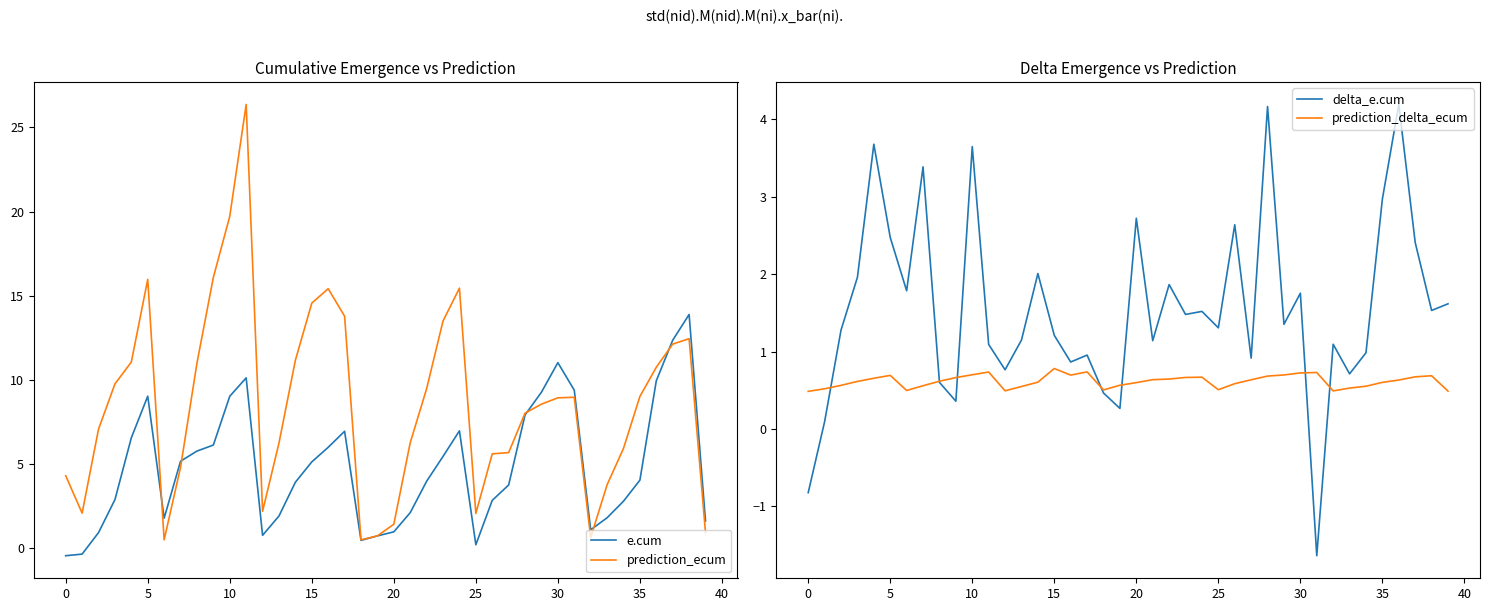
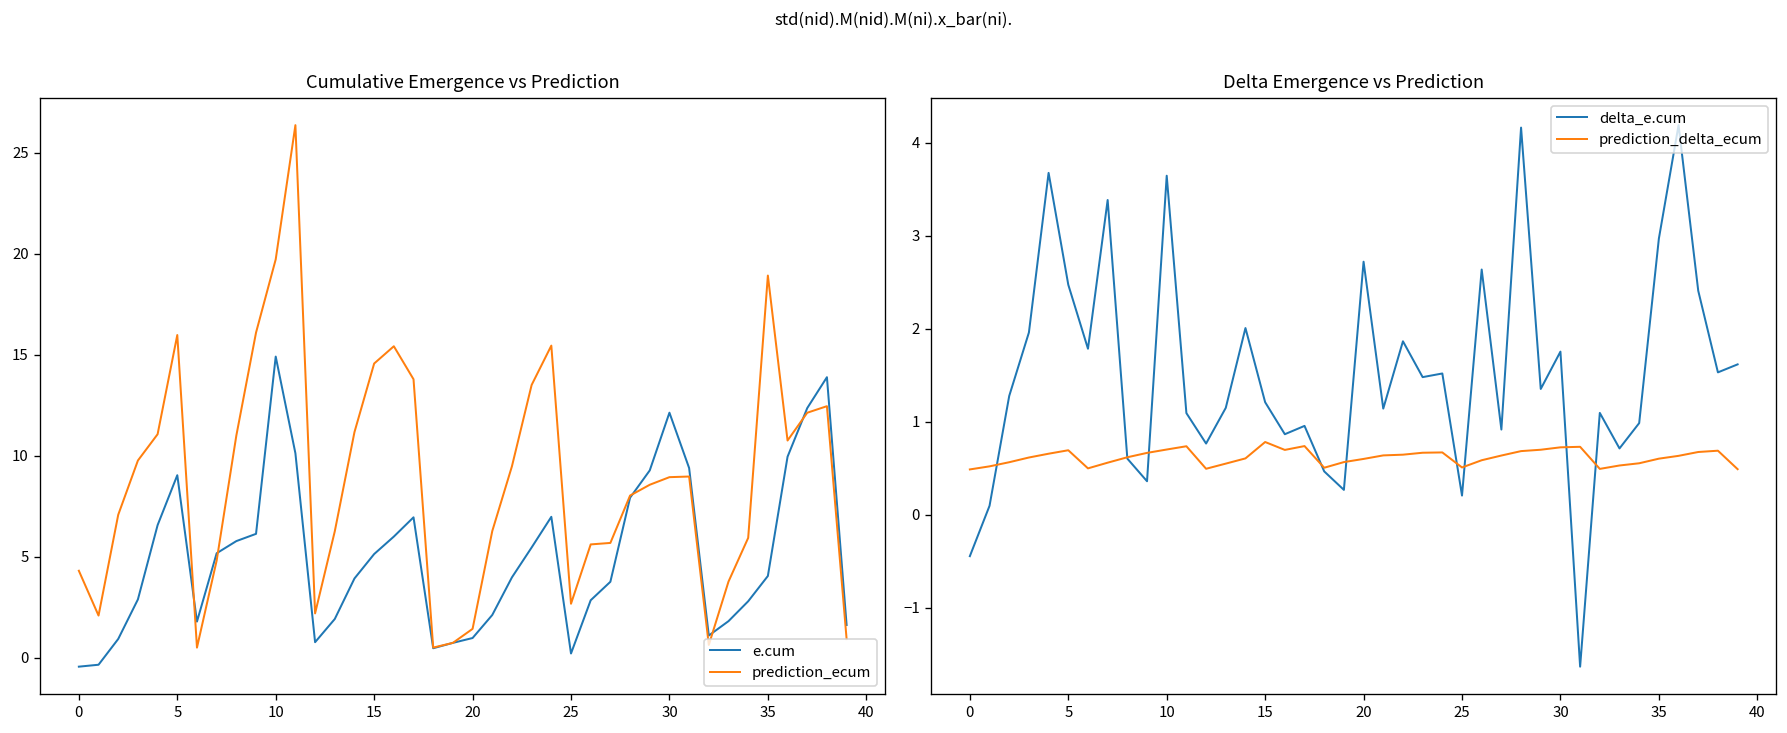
  {
    "Cumulative Emergence vs Prediction": {
      "e.cum": {
        "0": -0.4,
        "5": 9.0,
-       "10": 9.0,
+       "10": 14.9,
        "15": 5.1,
        "20": 1.0,
        "25": 0.2,
-       "30": 11.0,
+       "30": 12.1,
        "35": 4.0
      },
      "prediction_ecum": {
        "0": 4.3,
        "5": 16.0,
        "10": 19.7,
        "15": 14.6,
        "20": 1.4,
-       "25": 2.1,
+       "25": 2.7,
        "30": 8.9,
-       "35": 9.0
+       "35": 18.9
      }
    },
    "Delta Emergence vs Prediction": {
      "delta_e.cum": {
-       "0": -0.8,
+       "0": -0.4,
        "5": 2.5,
        "10": 3.6,
        "15": 1.2,
        "20": 2.7,
-       "25": 1.3,
+       "25": 0.2,
        "30": 1.8,
        "35": 3.0
      },
      "prediction_delta_ecum": {
        "0": 0.5,
        "5": 0.7,
        "10": 0.7,
        "15": 0.8,
        "20": 0.6,
        "25": 0.5,
        "30": 0.7,
        "35": 0.6
      }
    }
  }
